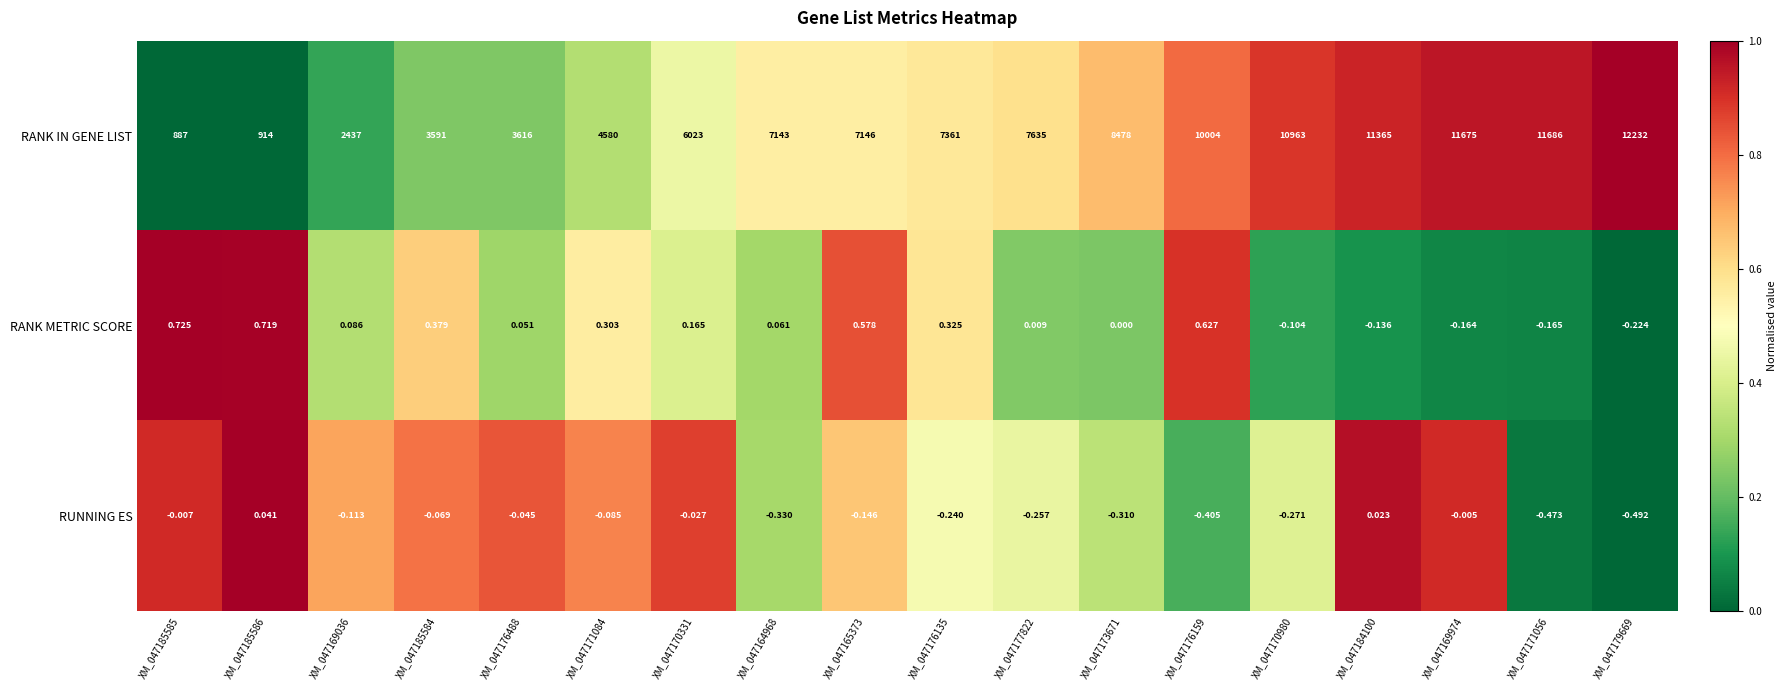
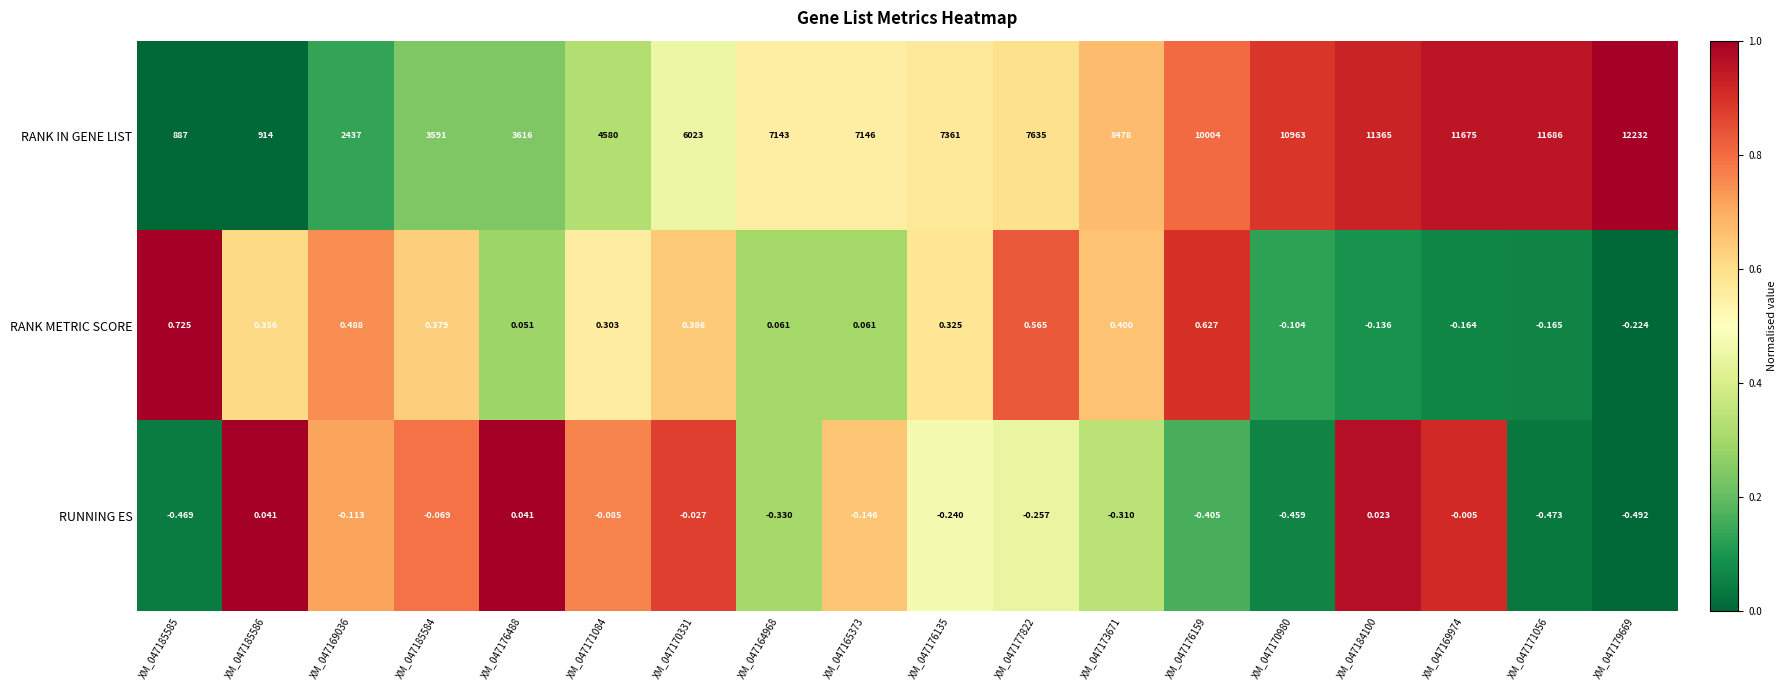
  {
    "RANK IN GENE LIST": {
      "XM_047185585": 887,
      "XM_047185586": 914,
      "XM_047169036": 2437,
      "XM_047185584": 3591,
      "XM_047176488": 3616,
      "XM_047171084": 4580,
      "XM_047170331": 6023,
      "XM_047164968": 7143,
      "XM_047165373": 7146,
      "XM_047176135": 7361,
      "XM_047177822": 7635,
      "XM_047173671": 8478,
      "XM_047176159": 10004,
      "XM_047170980": 10963,
      "XM_047184100": 11365,
      "XM_047169974": 11675,
      "XM_047171056": 11686,
      "XM_047179669": 12232
    },
    "RANK METRIC SCORE": {
      "XM_047185585": 0.725,
-     "XM_047185586": 0.719,
-     "XM_047169036": 0.086,
+     "XM_047185586": 0.356,
+     "XM_047169036": 0.488,
      "XM_047185584": 0.379,
      "XM_047176488": 0.051,
      "XM_047171084": 0.303,
-     "XM_047170331": 0.165,
+     "XM_047170331": 0.386,
      "XM_047164968": 0.061,
-     "XM_047165373": 0.578,
+     "XM_047165373": 0.061,
      "XM_047176135": 0.325,
-     "XM_047177822": 0.009,
-     "XM_047173671": 0.000,
+     "XM_047177822": 0.565,
+     "XM_047173671": 0.400,
      "XM_047176159": 0.627,
      "XM_047170980": -0.104,
      "XM_047184100": -0.136,
      "XM_047169974": -0.164,
      "XM_047171056": -0.165,
      "XM_047179669": -0.224
    },
    "RUNNING ES": {
-     "XM_047185585": -0.007,
+     "XM_047185585": -0.469,
      "XM_047185586": 0.041,
      "XM_047169036": -0.113,
      "XM_047185584": -0.069,
-     "XM_047176488": -0.045,
+     "XM_047176488": 0.041,
      "XM_047171084": -0.085,
      "XM_047170331": -0.027,
      "XM_047164968": -0.330,
      "XM_047165373": -0.146,
      "XM_047176135": -0.240,
      "XM_047177822": -0.257,
      "XM_047173671": -0.310,
      "XM_047176159": -0.405,
-     "XM_047170980": -0.271,
+     "XM_047170980": -0.459,
      "XM_047184100": 0.023,
      "XM_047169974": -0.005,
      "XM_047171056": -0.473,
      "XM_047179669": -0.492
    }
  }
